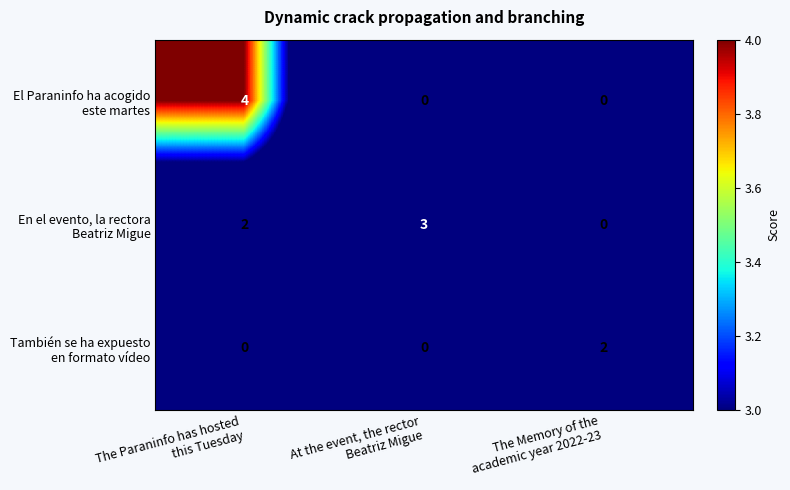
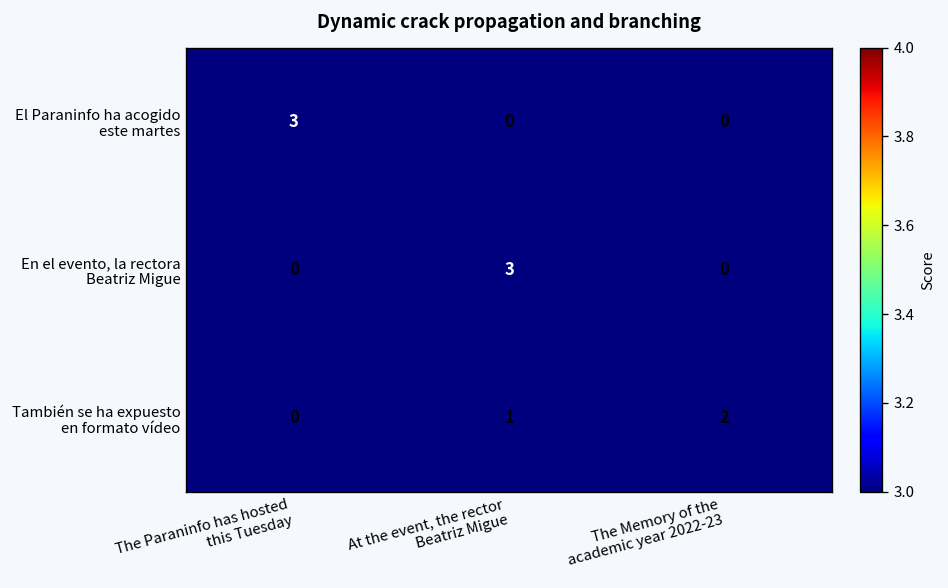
  {
    "El Paraninfo ha acogido este martes": {
-     "The Paraninfo has hosted this Tuesday": 4,
+     "The Paraninfo has hosted this Tuesday": 3,
      "At the event, the rector Beatriz Migue": 0,
      "The Memory of the academic year 2022-23": 0
    },
    "En el evento, la rectora Beatriz Migue": {
-     "The Paraninfo has hosted this Tuesday": 2,
+     "The Paraninfo has hosted this Tuesday": 0,
      "At the event, the rector Beatriz Migue": 3,
      "The Memory of the academic year 2022-23": 0
    },
    "También se ha expuesto en formato vídeo": {
      "The Paraninfo has hosted this Tuesday": 0,
-     "At the event, the rector Beatriz Migue": 0,
+     "At the event, the rector Beatriz Migue": 1,
      "The Memory of the academic year 2022-23": 2
    }
  }
